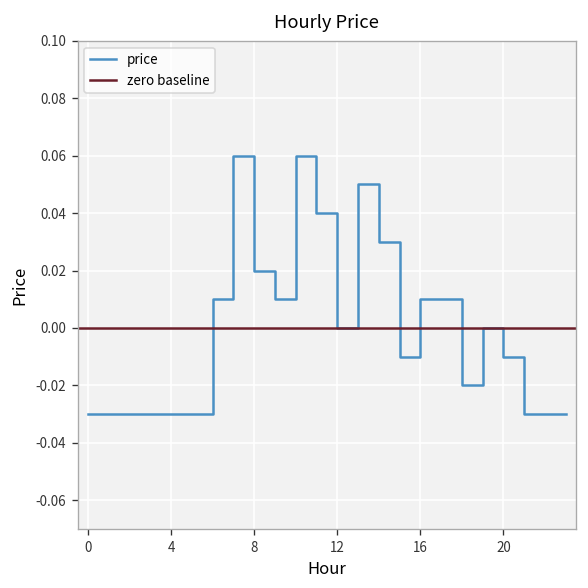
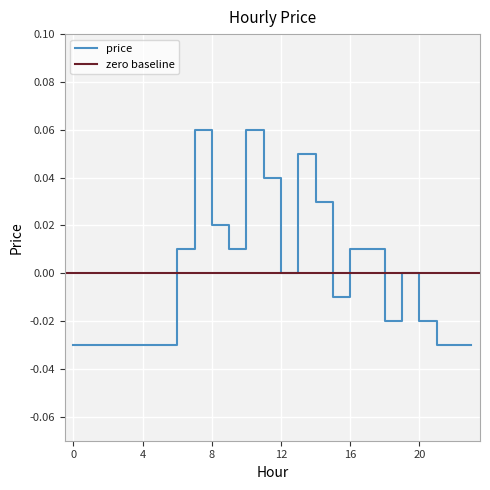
  {
    "0": -0.03,
    "4": -0.03,
    "8": 0.02,
    "12": 0.00,
    "16": 0.01,
-   "20": -0.01
+   "20": -0.02
  }
